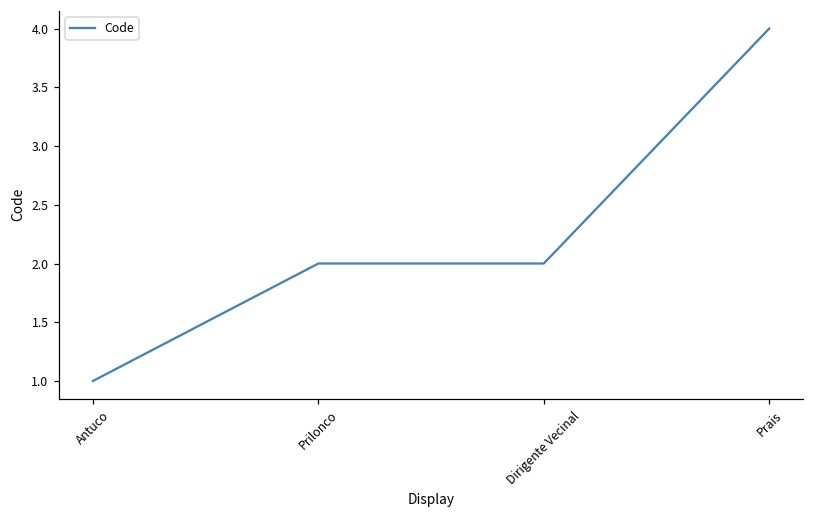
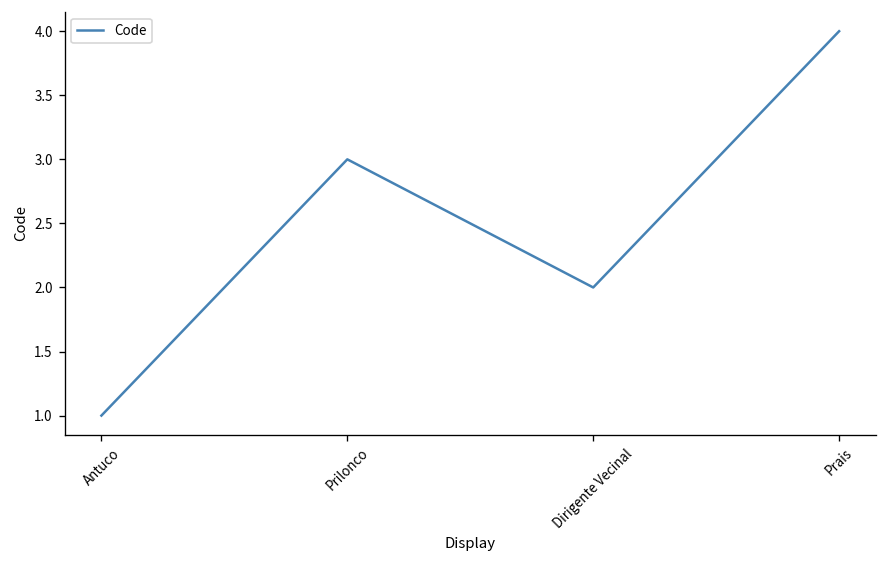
  {
    "Antuco": 1,
-   "Prilonco": 2,
+   "Prilonco": 3,
    "Dirigente Vecinal": 2,
    "Prais": 4
  }
